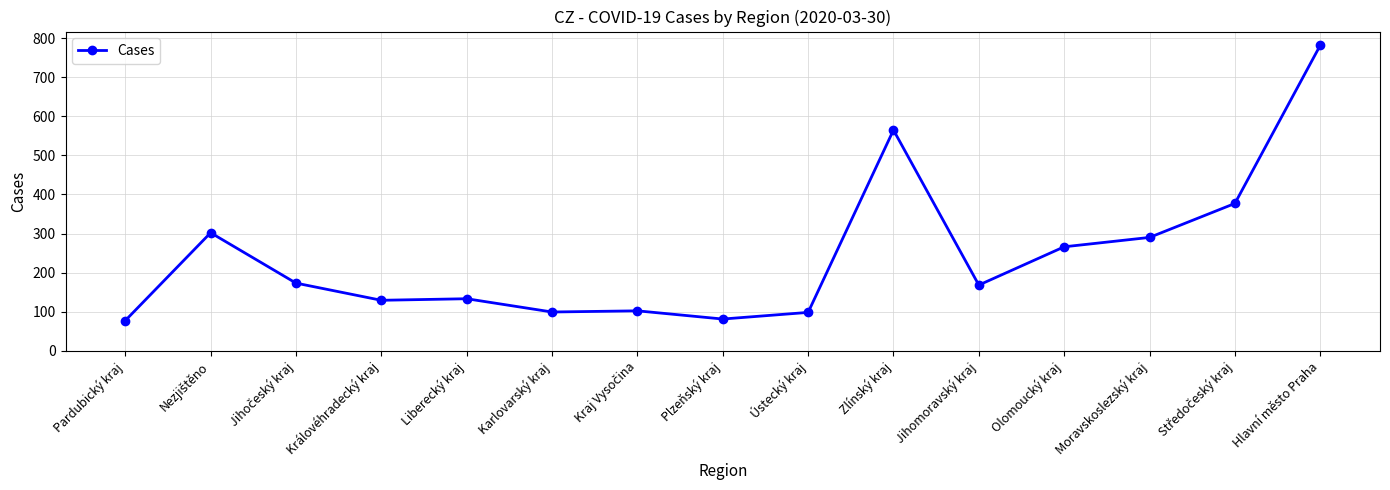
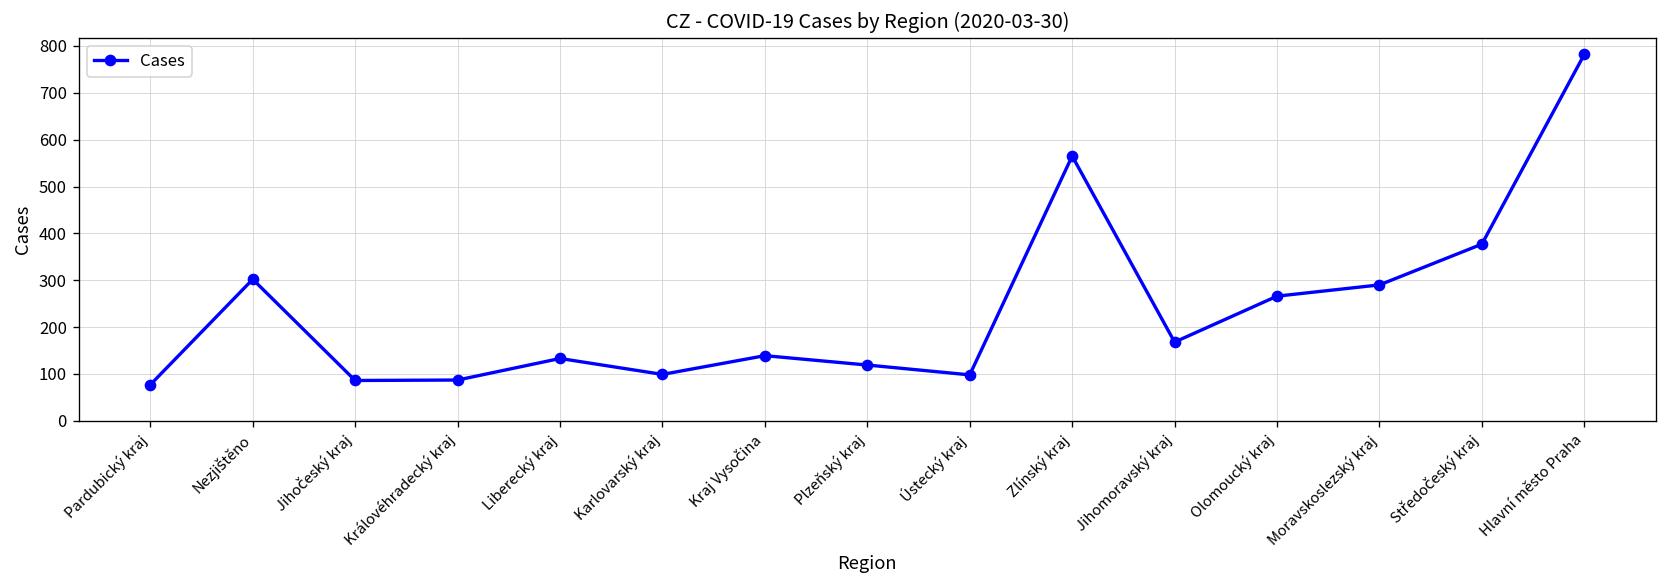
  {
    "Pardubický kraj": 80,
    "Nezjištěno": 300,
-   "Jihočeský kraj": 170,
-   "Královéhradecký kraj": 130,
+   "Jihočeský kraj": 90,
+   "Královéhradecký kraj": 90,
    "Liberecký kraj": 130,
    "Karlovarský kraj": 100,
-   "Kraj Vysočina": 100,
-   "Plzeňský kraj": 80,
+   "Kraj Vysočina": 140,
+   "Plzeňský kraj": 120,
    "Ústecký kraj": 100,
    "Zlínský kraj": 570,
    "Jihomoravský kraj": 170,
    "Olomoucký kraj": 270,
    "Moravskoslezský kraj": 290,
    "Středočeský kraj": 380,
    "Hlavní město Praha": 780
  }
